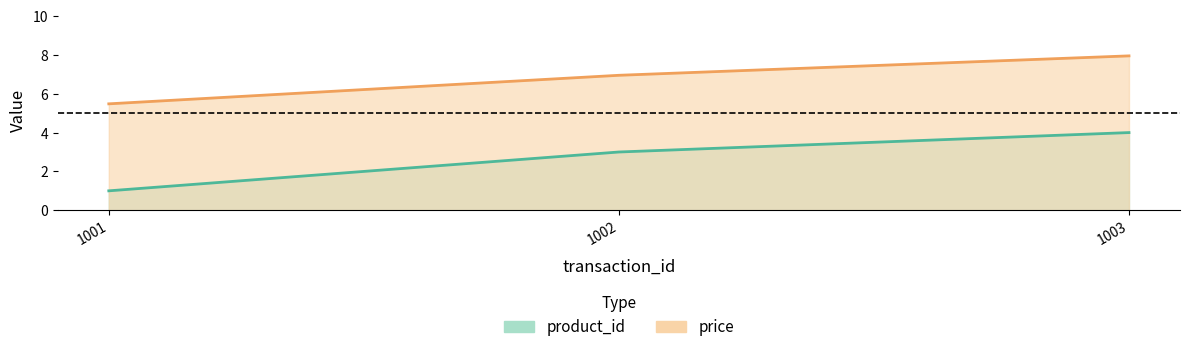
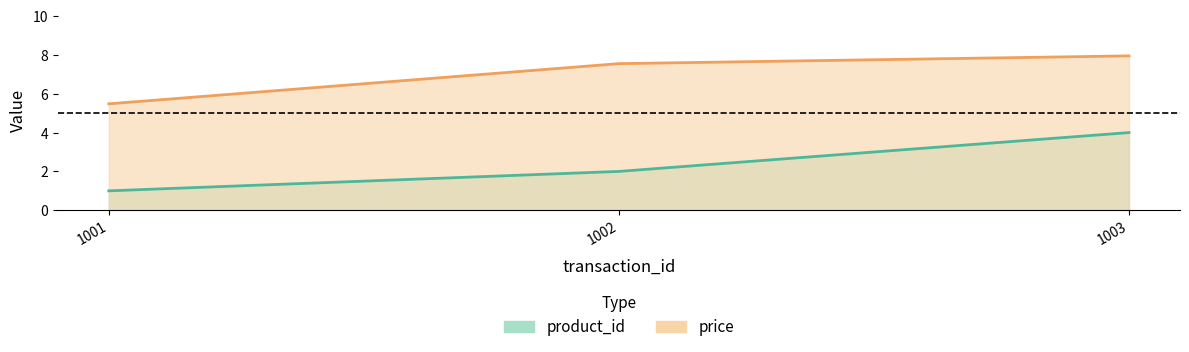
  {
    "product_id": {
      "1001": 1,
-     "1002": 3,
+     "1002": 2,
      "1003": 4
    },
    "price": {
      "1001": 5.5,
-     "1002": 7.0,
+     "1002": 7.6,
      "1003": 8.0
    }
  }
